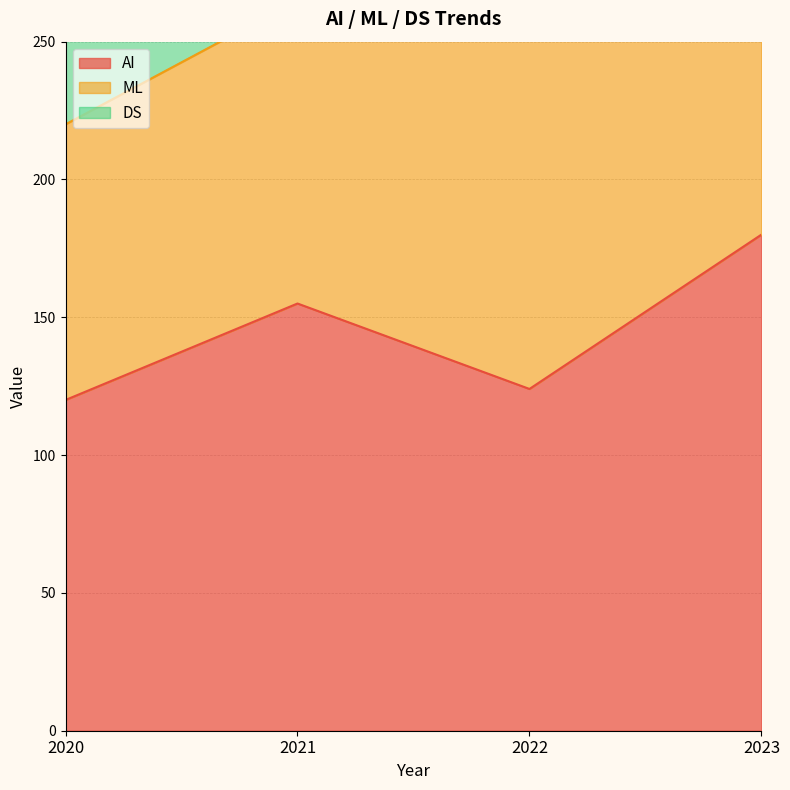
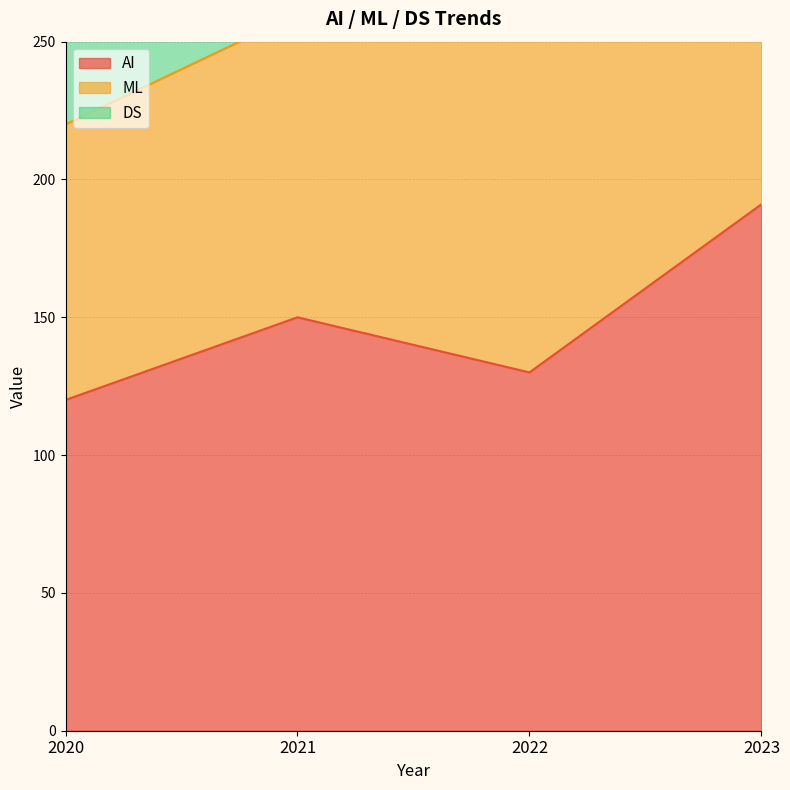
  {
    "AI": {
      "2020": 120,
-     "2021": 155,
-     "2022": 124,
-     "2023": 180
+     "2021": 150,
+     "2022": 130,
+     "2023": 191
    },
    "ML": {
      "2020": 100
    }
  }
